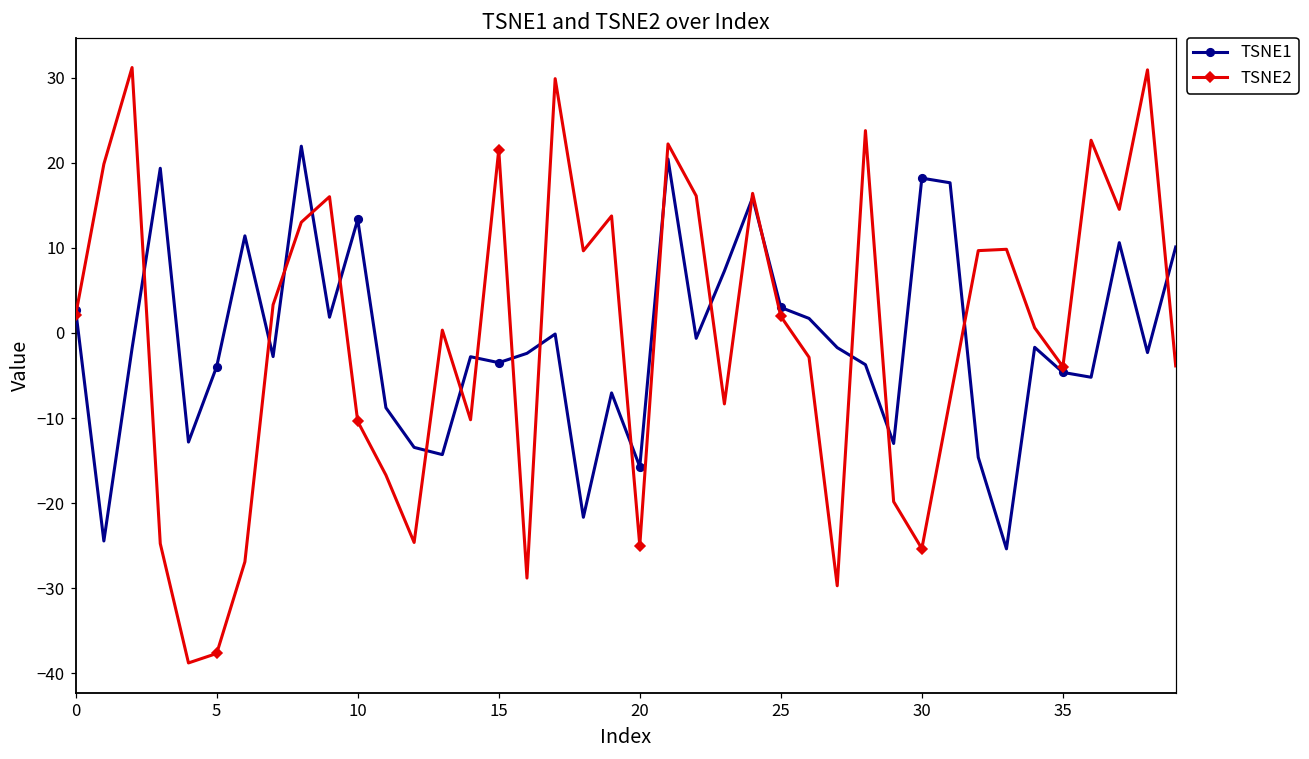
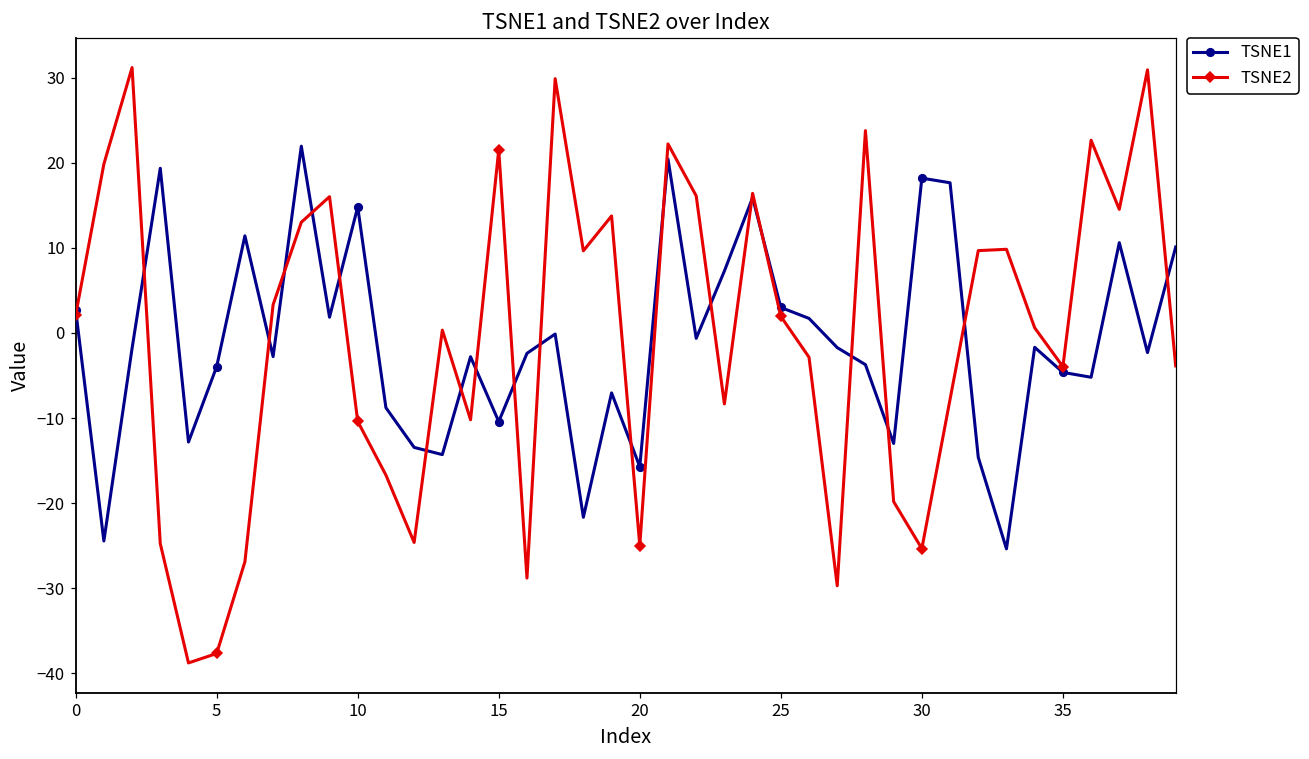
  {
    "TSNE1": {
      "0": 3,
      "5": -4,
-     "10": 13,
-     "15": -3,
+     "10": 15,
+     "15": -10,
      "20": -16,
      "25": 3,
      "30": 18,
      "35": -5
    },
    "TSNE2": {
      "0": 2,
      "5": -38,
      "10": -10,
      "15": 22,
      "20": -25,
      "25": 2,
      "30": -25,
      "35": -4
    }
  }
